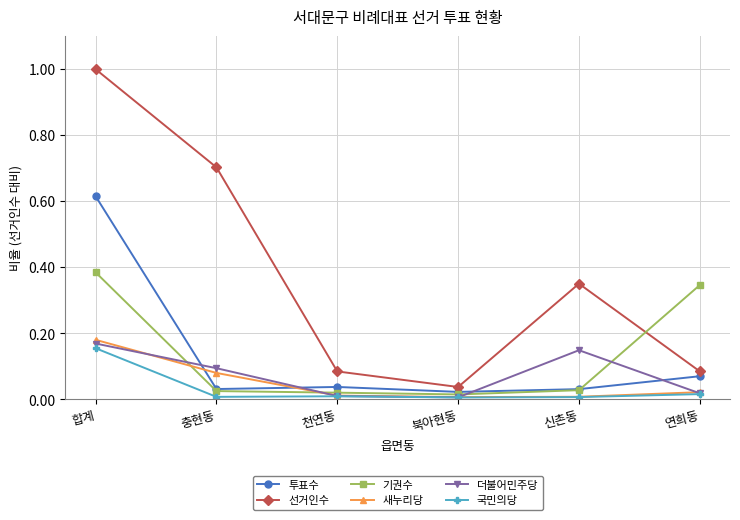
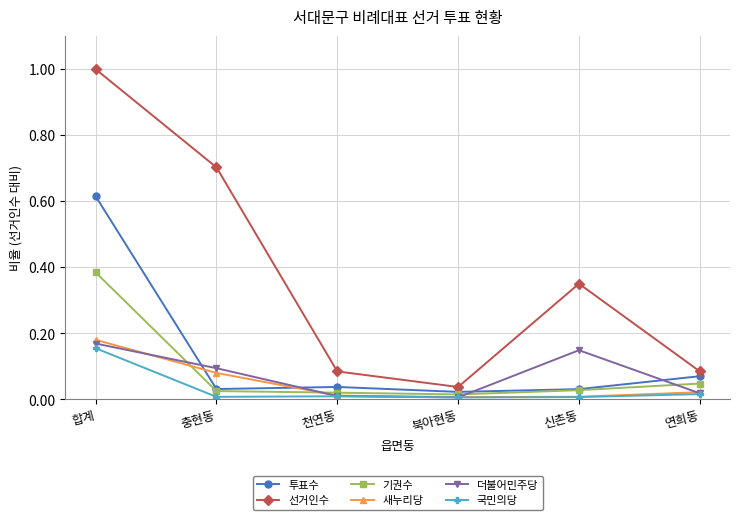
  {
    "선거인수": {
      "합계": 1.00,
      "충현동": 0.70,
      "천연동": 0.08,
      "북아현동": 0.04,
      "신촌동": 0.35,
      "연희동": 0.08
    },
    "기권수": {
      "합계": 0.38,
      "천연동": 0.02,
-     "연희동": 0.35
+     "연희동": 0.05
    },
    "새누리당": {
      "합계": 0.18,
      "충현동": 0.08
    },
    "더불어민주당": {
      "합계": 0.17,
      "충현동": 0.09,
      "신촌동": 0.15
    }
  }
